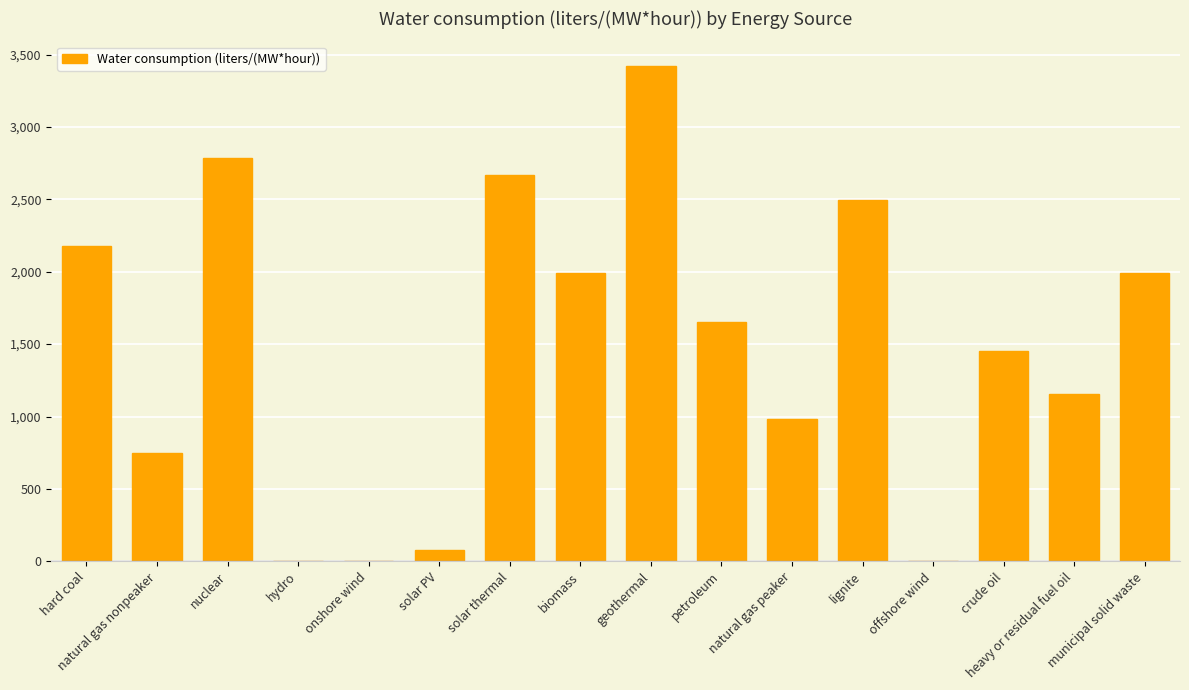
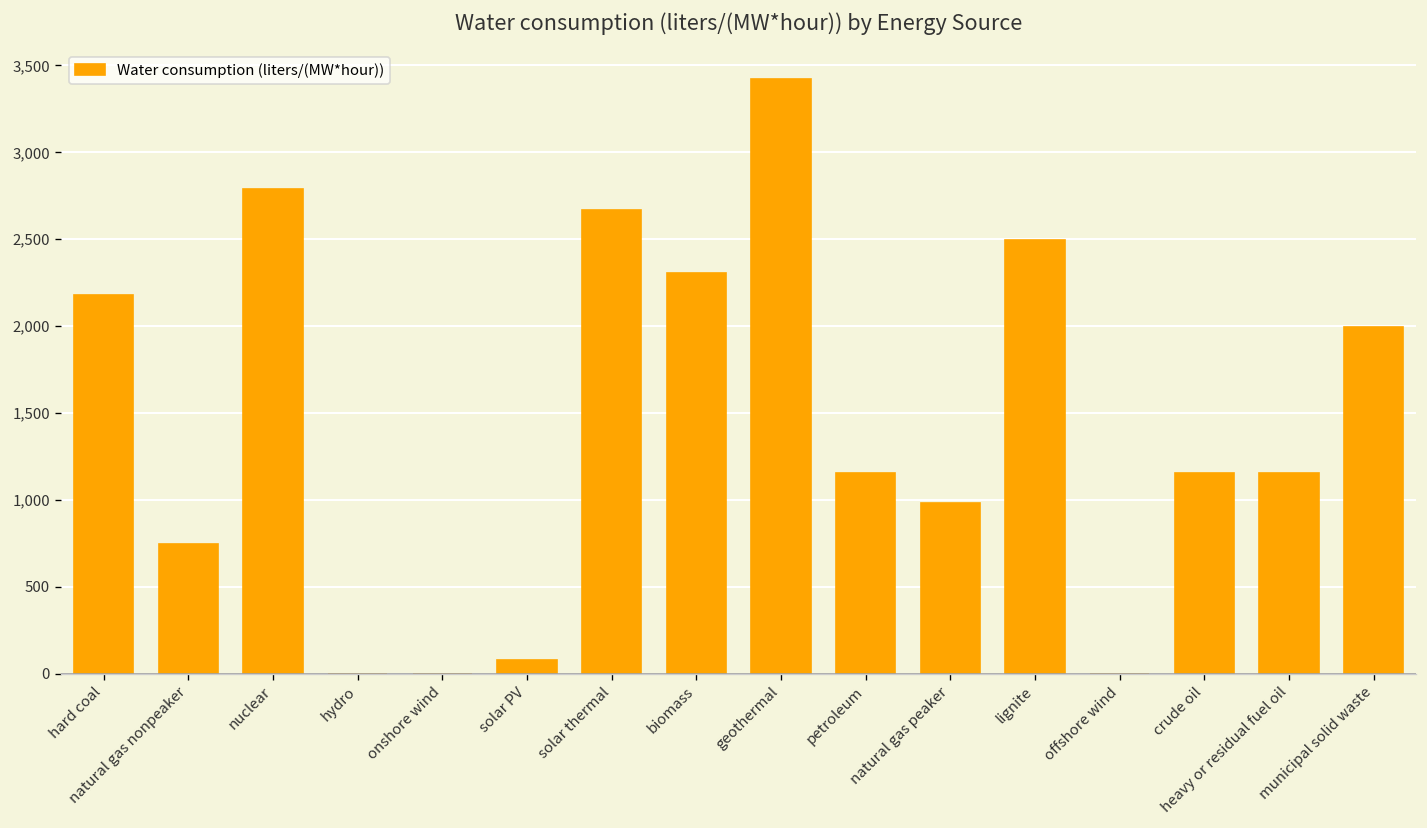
  {
    "hard coal": "2,180",
    "natural gas nonpeaker": "750",
    "nuclear": "2,790",
    "hydro": "0",
    "onshore wind": "0",
    "solar PV": "80",
    "solar thermal": "2,670",
-   "biomass": "1,990",
+   "biomass": "2,310",
    "geothermal": "3,420",
-   "petroleum": "1,660",
+   "petroleum": "1,160",
    "natural gas peaker": "980",
    "lignite": "2,500",
    "offshore wind": "0",
-   "crude oil": "1,450",
+   "crude oil": "1,160",
    "heavy or residual fuel oil": "1,160",
    "municipal solid waste": "1,990"
  }
